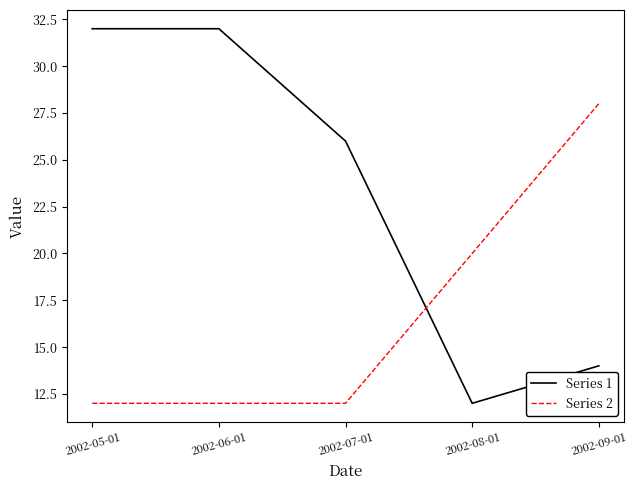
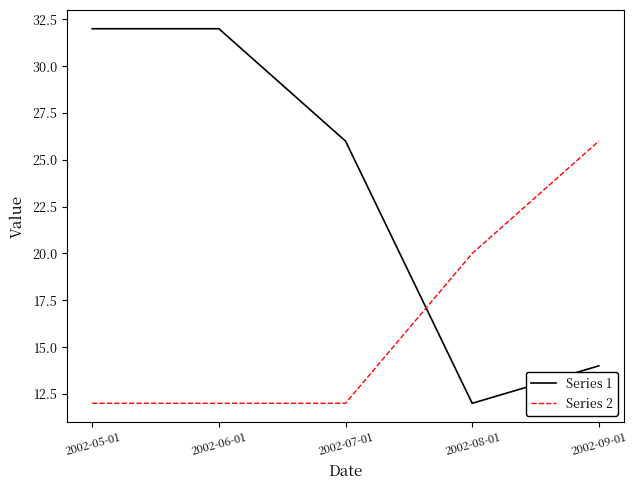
  {
    "Series 1": {
      "2002-05-01": 32,
      "2002-06-01": 32,
      "2002-07-01": 26,
      "2002-08-01": 12,
      "2002-09-01": 14
    },
    "Series 2": {
      "2002-05-01": 12,
      "2002-06-01": 12,
      "2002-07-01": 12,
      "2002-08-01": 20,
-     "2002-09-01": 28
+     "2002-09-01": 26
    }
  }
